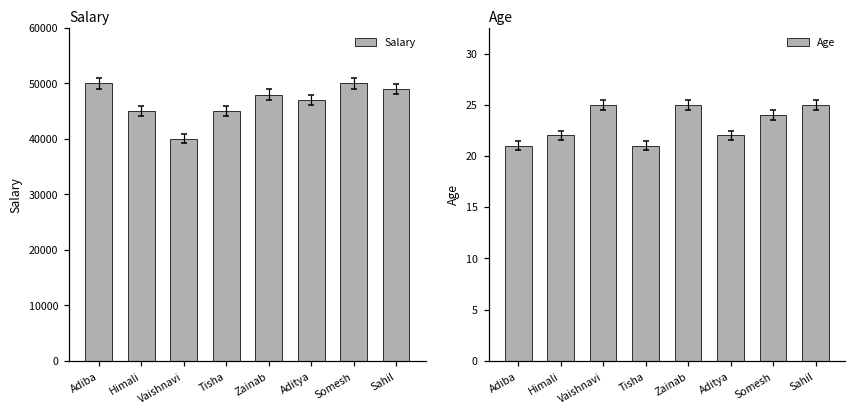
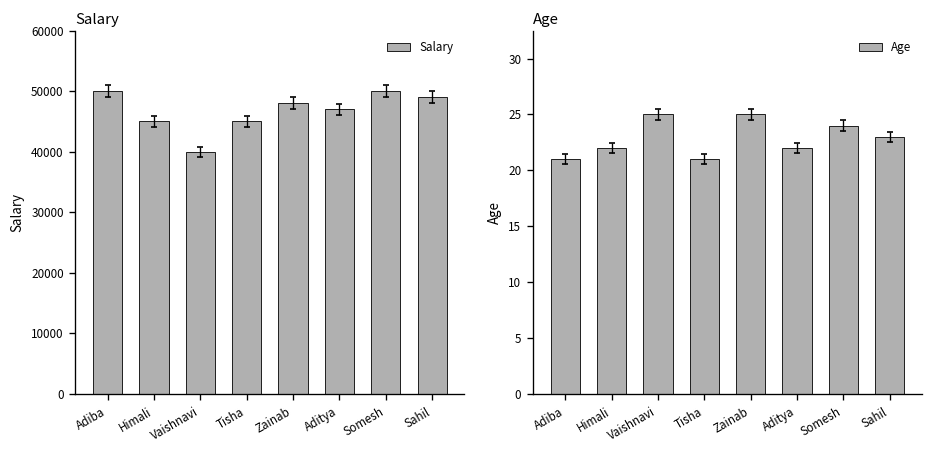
  {
    "Salary": {
      "Salary": {
        "Adiba": 50000,
        "Himali": 45000,
        "Vaishnavi": 40000,
        "Tisha": 45000,
        "Zainab": 48000,
        "Aditya": 47000,
        "Somesh": 50000,
        "Sahil": 49000
      }
    },
    "Age": {
      "Age": {
        "Adiba": 21,
        "Himali": 22,
        "Vaishnavi": 25,
        "Tisha": 21,
        "Zainab": 25,
        "Aditya": 22,
        "Somesh": 24,
-       "Sahil": 25
+       "Sahil": 23
      }
    }
  }
